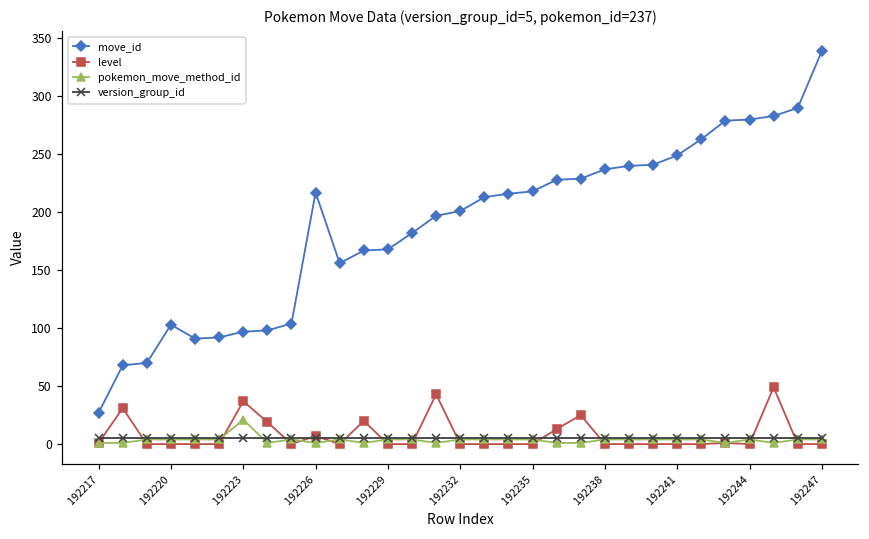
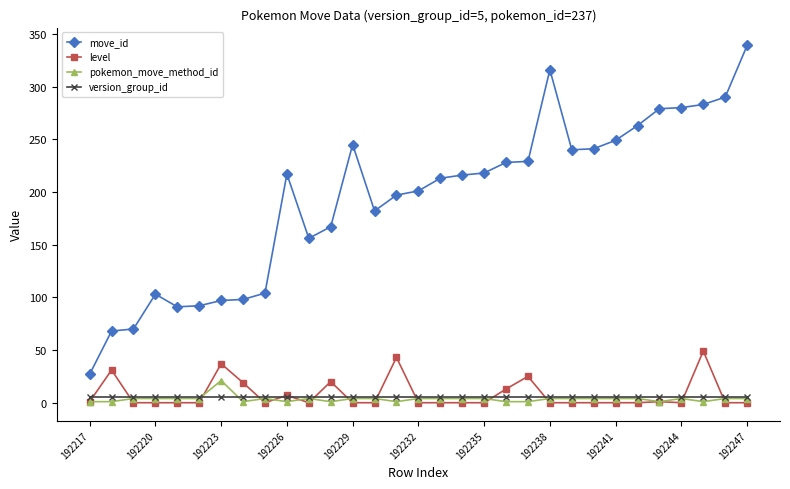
  {
    "move_id": {
      "192217": 27,
      "192220": 103,
      "192223": 97,
      "192226": 217,
-     "192229": 168,
+     "192229": 245,
      "192232": 201,
      "192235": 218,
-     "192238": 237,
+     "192238": 316,
      "192241": 249,
      "192244": 280,
      "192247": 339
    },
    "level": {
      "192220": 0,
      "192223": 37,
      "192229": 0,
      "192232": 0,
      "192235": 0,
      "192238": 0,
      "192241": 0,
      "192244": 0,
      "192247": 0
    },
    "pokemon_move_method_id": {
      "192223": 21,
      "192226": 1
    },
    "version_group_id": {
      "192217": 5,
      "192223": 5
    }
  }
